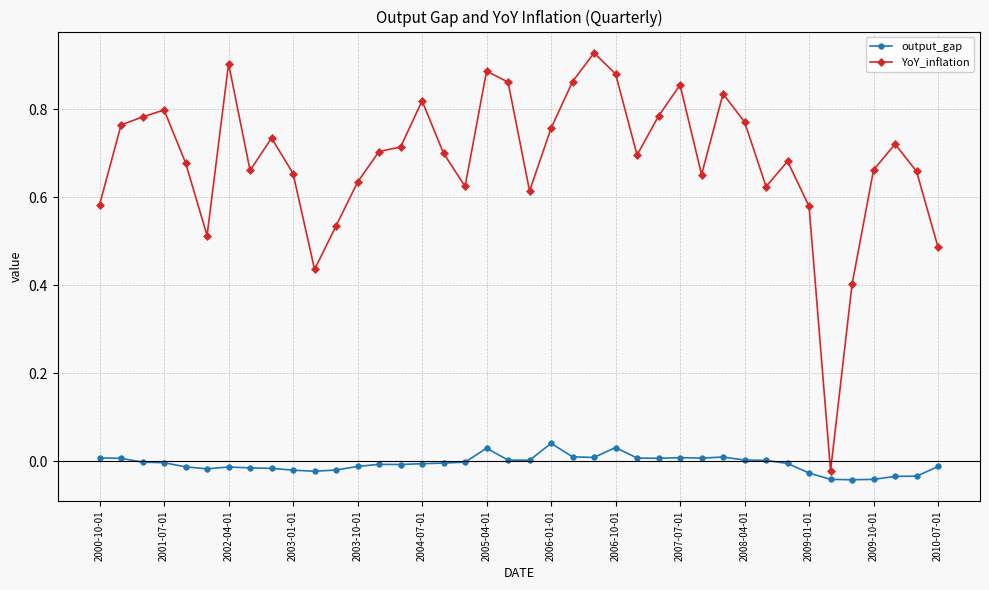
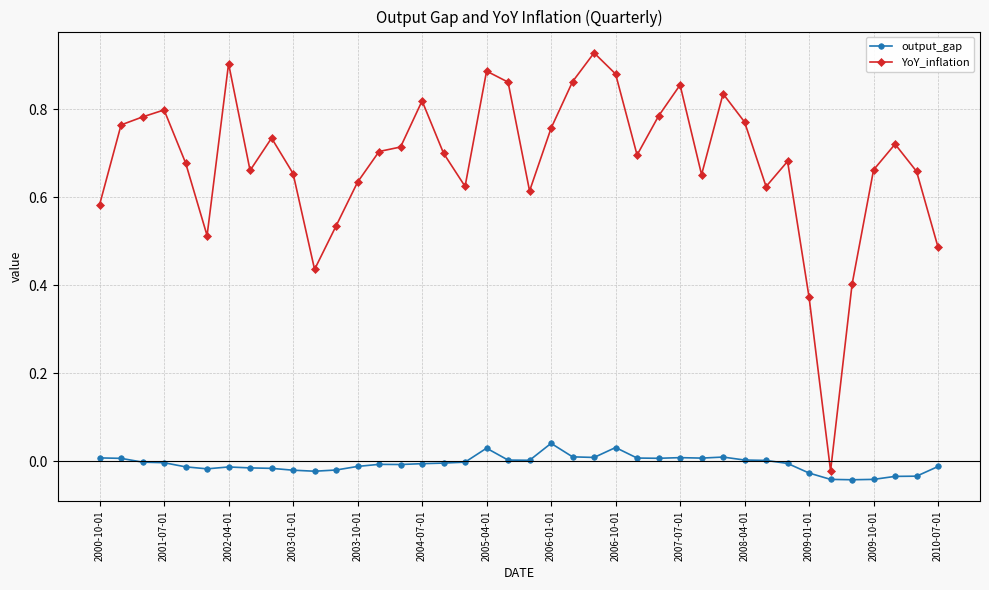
  {
    "output_gap": {
      "2000-10-01": 0.01,
      "2001-07-01": 0.00,
      "2002-04-01": -0.01,
      "2003-01-01": -0.02,
      "2003-10-01": -0.01,
      "2004-07-01": -0.01,
      "2005-04-01": 0.03,
      "2006-01-01": 0.04,
      "2006-10-01": 0.03,
      "2007-07-01": 0.01,
      "2008-04-01": 0.00,
      "2009-01-01": -0.03,
      "2009-10-01": -0.04,
      "2010-07-01": -0.01
    },
    "YoY_inflation": {
      "2000-10-01": 0.58,
      "2001-07-01": 0.80,
      "2002-04-01": 0.90,
      "2003-01-01": 0.65,
      "2003-10-01": 0.63,
      "2004-07-01": 0.82,
      "2005-04-01": 0.89,
      "2006-01-01": 0.76,
      "2006-10-01": 0.88,
      "2007-07-01": 0.86,
      "2008-04-01": 0.77,
-     "2009-01-01": 0.58,
+     "2009-01-01": 0.37,
      "2009-10-01": 0.66,
      "2010-07-01": 0.49
    }
  }
